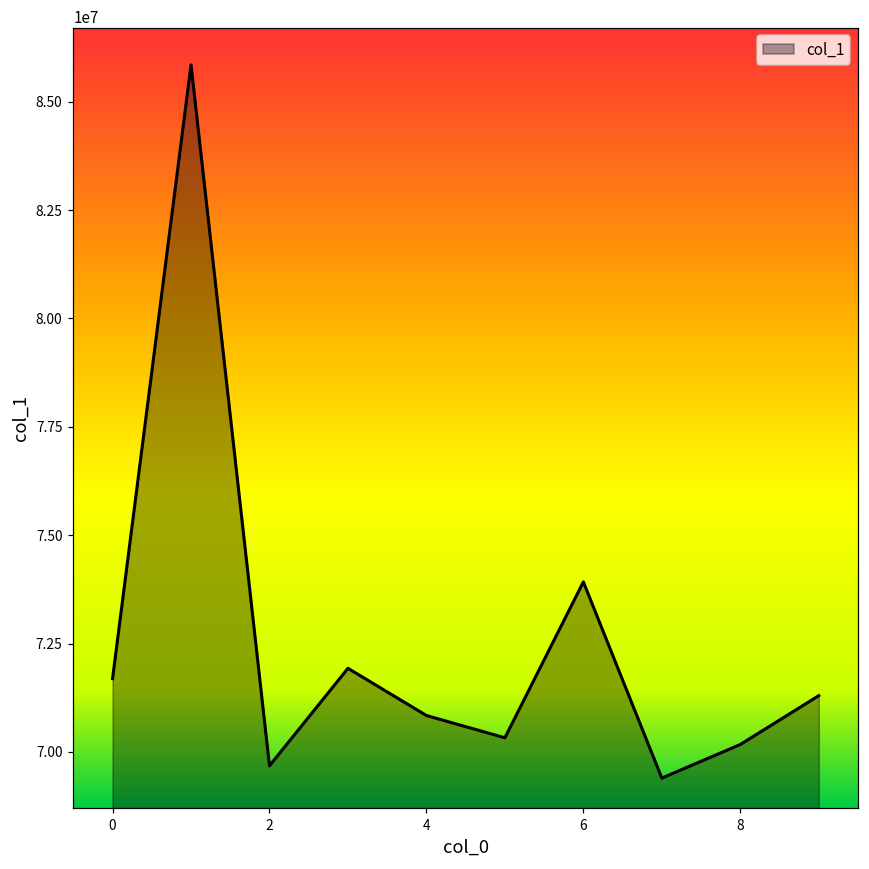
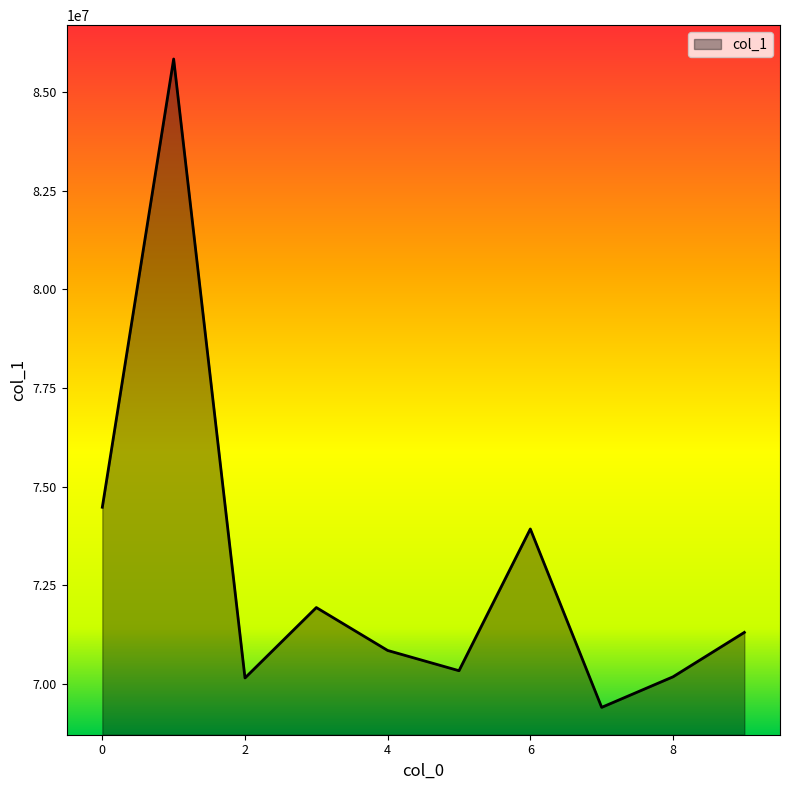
  {
-   "0": 71700000,
-   "2": 69700000,
+   "0": 74500000,
+   "2": 70100000,
    "4": 70800000,
    "6": 73900000,
    "8": 70200000
  }
